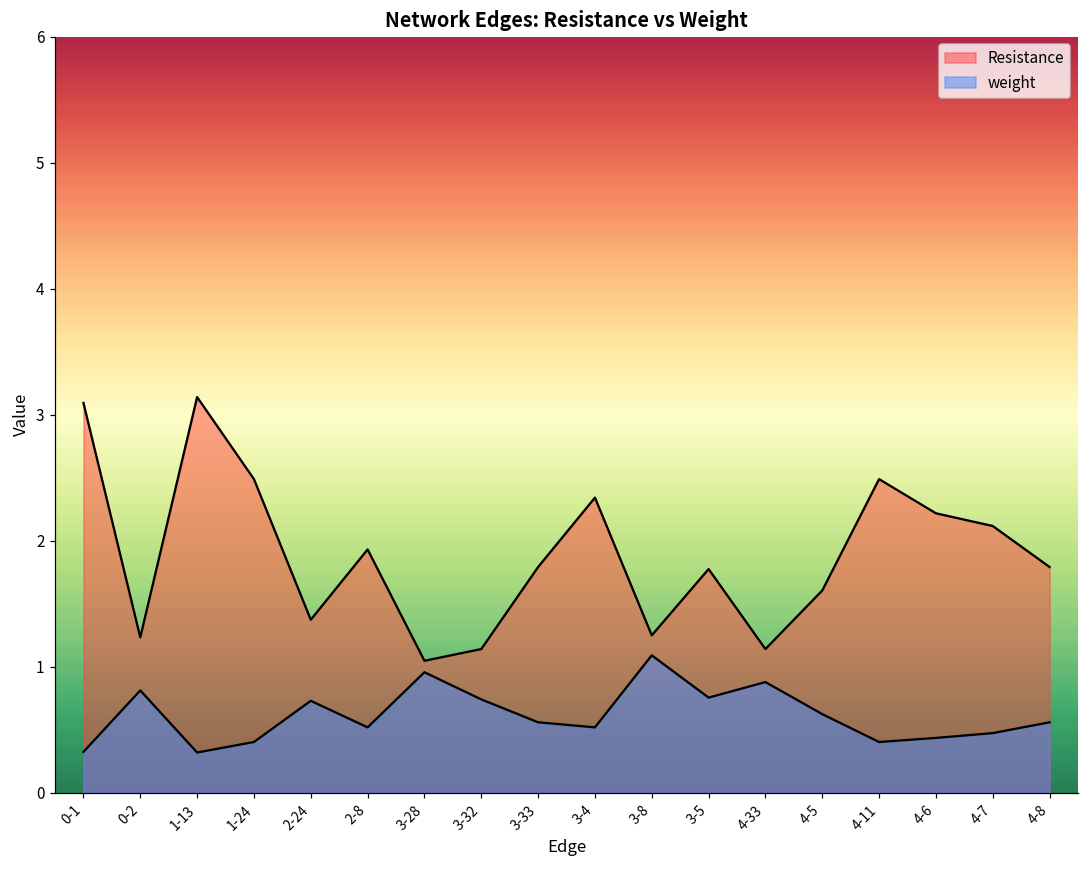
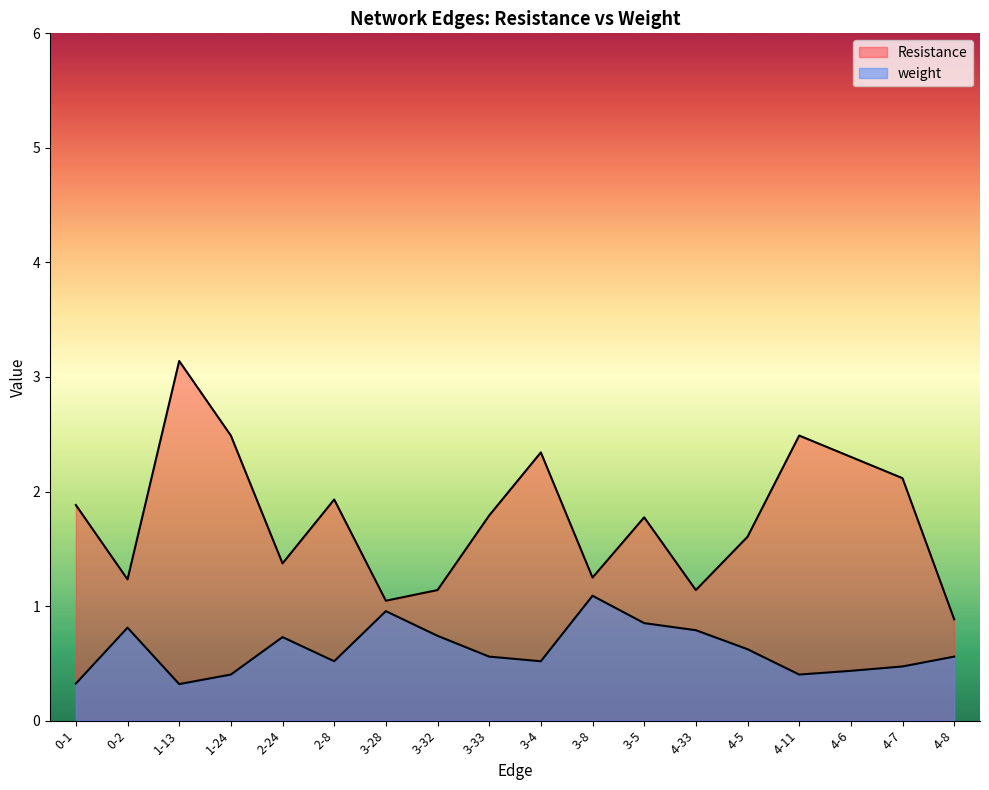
  {
    "Resistance": {
-     "0-1": 3.09,
+     "0-1": 1.88,
      "0-2": 1.23,
      "1-13": 3.14,
      "1-24": 2.49,
      "2-24": 1.37,
      "2-8": 1.93,
      "3-28": 1.05,
      "3-32": 1.14,
      "3-33": 1.79,
      "3-4": 2.34,
      "3-8": 1.25,
      "3-5": 1.77,
      "4-33": 1.14,
      "4-5": 1.60,
      "4-11": 2.49,
-     "4-6": 2.22,
+     "4-6": 2.30,
      "4-7": 2.12,
-     "4-8": 1.79
+     "4-8": 0.88
    },
    "weight": {
      "0-1": 0.32,
      "0-2": 0.81,
      "1-13": 0.32,
      "1-24": 0.40,
      "2-24": 0.73,
      "2-8": 0.52,
      "3-28": 0.96,
      "3-32": 0.74,
      "3-33": 0.56,
      "3-4": 0.52,
      "3-8": 1.09,
-     "3-5": 0.75,
-     "4-33": 0.88,
+     "3-5": 0.85,
+     "4-33": 0.79,
      "4-5": 0.62,
      "4-11": 0.40,
      "4-6": 0.43,
      "4-7": 0.47,
      "4-8": 0.56
    }
  }
